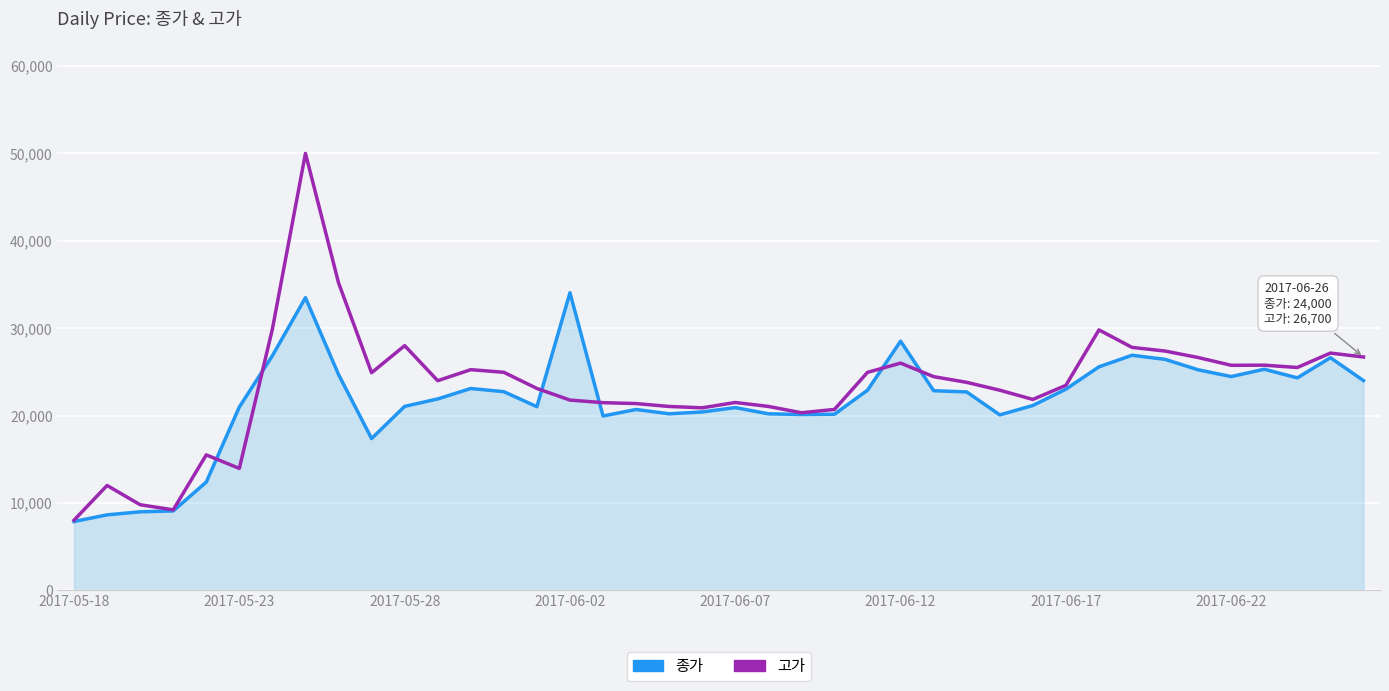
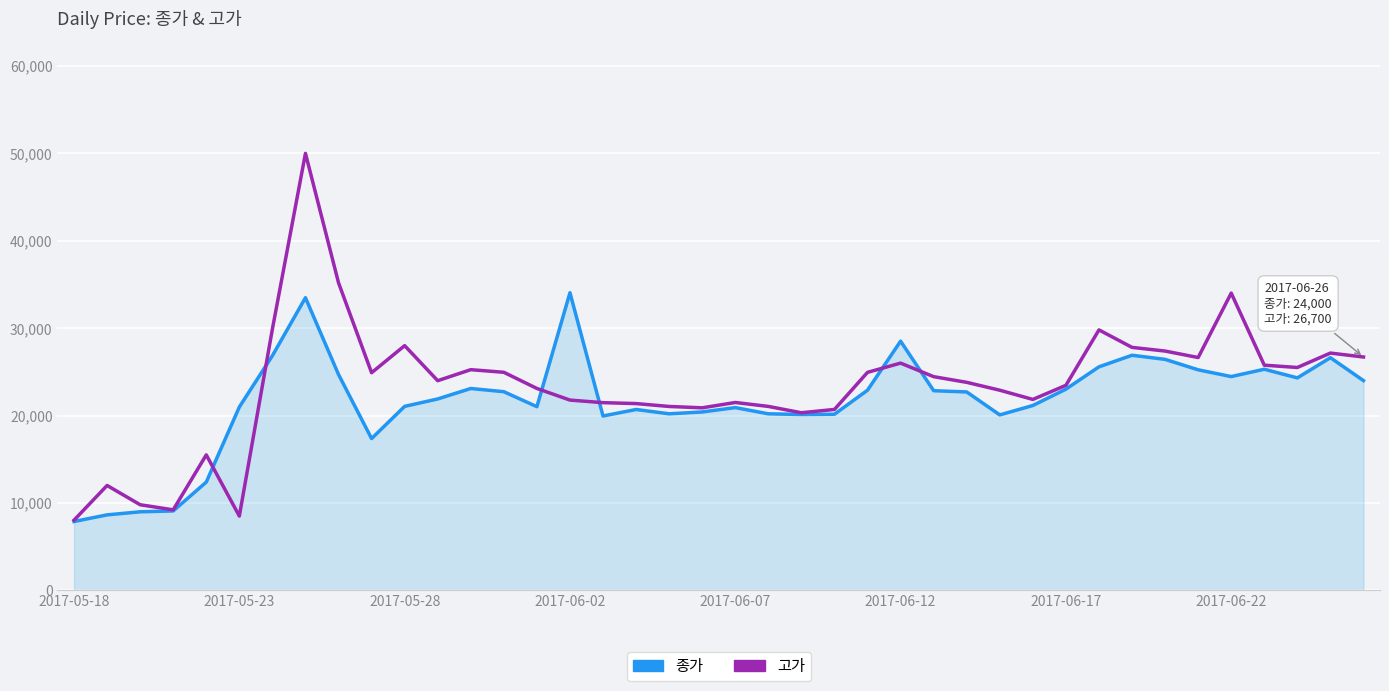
  {
    "종가": {
      "2017-05-23": "21,000",
      "2017-05-28": "21,000",
      "2017-06-02": "34,000",
      "2017-06-07": "21,000",
      "2017-06-12": "29,000",
      "2017-06-17": "23,000",
      "2017-06-22": "24,000"
    },
    "고가": {
-     "2017-05-23": "14,000",
+     "2017-05-23": "8,000",
      "2017-05-28": "28,000",
      "2017-06-02": "22,000",
      "2017-06-07": "21,000",
      "2017-06-12": "26,000",
      "2017-06-17": "23,000",
-     "2017-06-22": "26,000"
+     "2017-06-22": "34,000"
    }
  }
